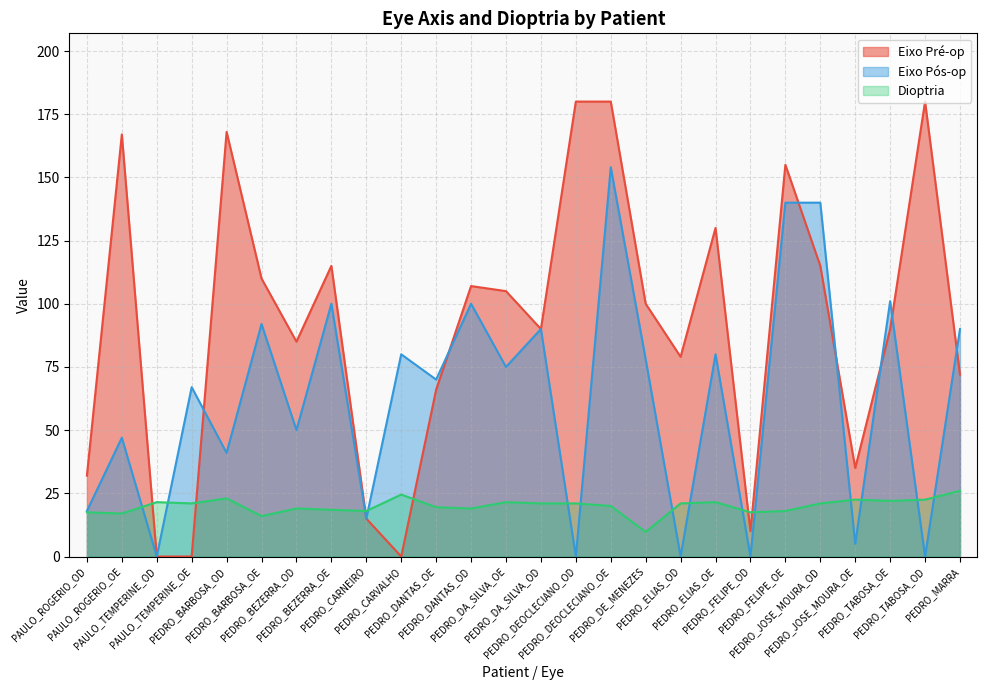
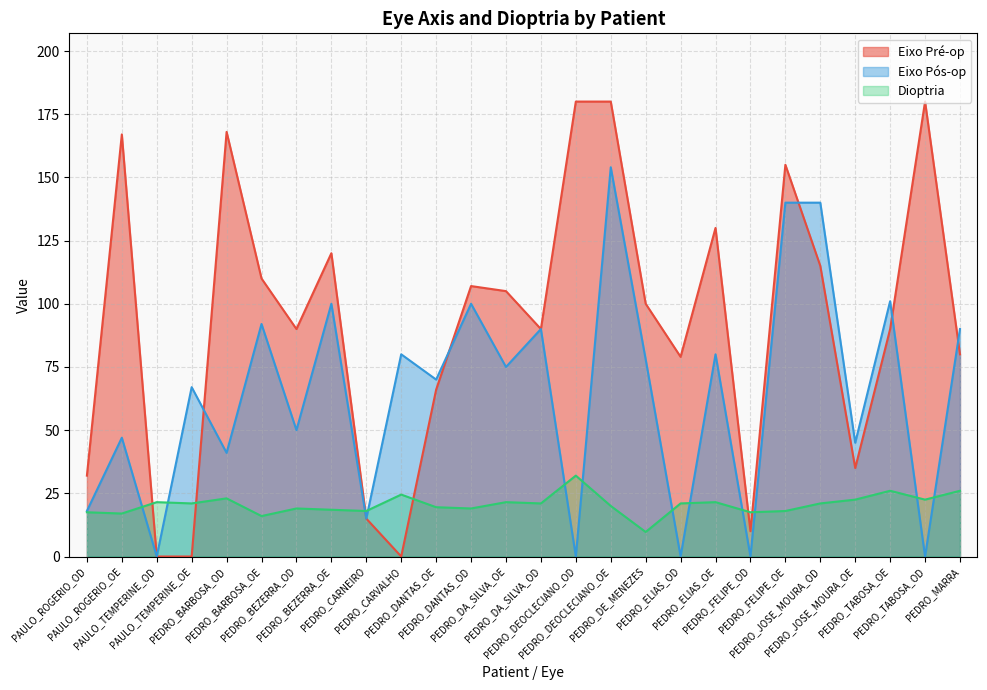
  {
    "Eixo Pré-op": {
      "PAULO_ROGERIO_OD": 32,
      "PAULO_ROGERIO_OE": 167,
      "PAULO_TEMPERINE_OE": 0,
      "PEDRO_BARBOSA_OD": 168,
      "PEDRO_BARBOSA_OE": 110,
-     "PEDRO_BEZERRA_OD": 85,
-     "PEDRO_BEZERRA_OE": 115,
+     "PEDRO_BEZERRA_OD": 90,
+     "PEDRO_BEZERRA_OE": 120,
      "PEDRO_CARVALHO": 0,
      "PEDRO_DANTAS_OE": 66,
      "PEDRO_DANTAS_OD": 107,
      "PEDRO_DA_SILVA_OE": 105,
      "PEDRO_DEOCLECIANO_OD": 180,
      "PEDRO_DEOCLECIANO_OE": 180,
      "PEDRO_DE_MENEZES": 100,
      "PEDRO_ELIAS_OD": 79,
      "PEDRO_ELIAS_OE": 130,
      "PEDRO_FELIPE_OD": 10,
      "PEDRO_FELIPE_OE": 155,
      "PEDRO_JOSE_MOURA_OD": 115,
      "PEDRO_JOSE_MOURA_OE": 35,
      "PEDRO_TABOSA_OE": 90,
-     "PEDRO_MARRA": 72
+     "PEDRO_MARRA": 80
    },
    "Eixo Pós-op": {
      "PAULO_ROGERIO_OE": 47,
      "PAULO_TEMPERINE_OE": 67,
      "PEDRO_BARBOSA_OD": 41,
      "PEDRO_BARBOSA_OE": 92,
      "PEDRO_BEZERRA_OD": 50,
      "PEDRO_BEZERRA_OE": 100,
      "PEDRO_CARVALHO": 80,
      "PEDRO_DANTAS_OE": 70,
      "PEDRO_DANTAS_OD": 100,
      "PEDRO_DA_SILVA_OE": 75,
      "PEDRO_DEOCLECIANO_OD": 0,
      "PEDRO_DEOCLECIANO_OE": 154,
      "PEDRO_DE_MENEZES": 78,
      "PEDRO_ELIAS_OD": 0,
      "PEDRO_ELIAS_OE": 80,
      "PEDRO_FELIPE_OD": 0,
      "PEDRO_FELIPE_OE": 140,
      "PEDRO_JOSE_MOURA_OD": 140,
-     "PEDRO_JOSE_MOURA_OE": 5,
+     "PEDRO_JOSE_MOURA_OE": 45,
      "PEDRO_TABOSA_OE": 101,
      "PEDRO_TABOSA_OD": 0,
      "PEDRO_MARRA": 90
    },
    "Dioptria": {
      "PAULO_ROGERIO_OE": 17,
      "PAULO_TEMPERINE_OD": 22,
      "PAULO_TEMPERINE_OE": 21,
      "PEDRO_BARBOSA_OD": 23,
      "PEDRO_BARBOSA_OE": 16,
      "PEDRO_BEZERRA_OD": 19,
      "PEDRO_BEZERRA_OE": 19,
      "PEDRO_CARNEIRO": 18,
      "PEDRO_CARVALHO": 25,
      "PEDRO_DANTAS_OE": 20,
      "PEDRO_DANTAS_OD": 19,
      "PEDRO_DA_SILVA_OE": 22,
      "PEDRO_DA_SILVA_OD": 21,
-     "PEDRO_DEOCLECIANO_OD": 21,
+     "PEDRO_DEOCLECIANO_OD": 32,
      "PEDRO_DEOCLECIANO_OE": 20,
      "PEDRO_DE_MENEZES": 10,
      "PEDRO_ELIAS_OD": 21,
      "PEDRO_ELIAS_OE": 22,
      "PEDRO_FELIPE_OD": 18,
      "PEDRO_FELIPE_OE": 18,
      "PEDRO_JOSE_MOURA_OD": 21,
      "PEDRO_JOSE_MOURA_OE": 23,
-     "PEDRO_TABOSA_OE": 22,
+     "PEDRO_TABOSA_OE": 26,
      "PEDRO_TABOSA_OD": 23,
      "PEDRO_MARRA": 26
    }
  }
